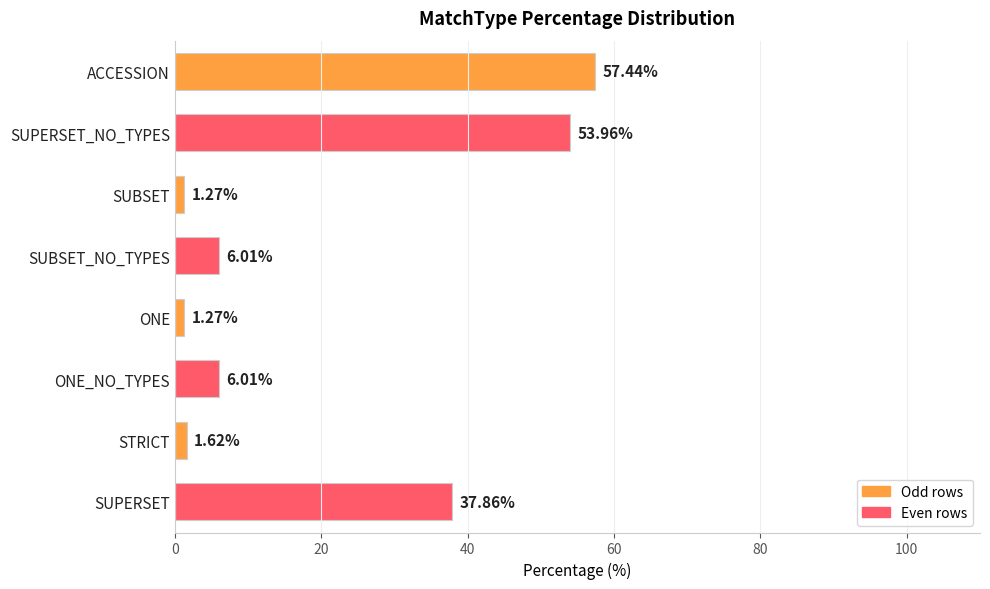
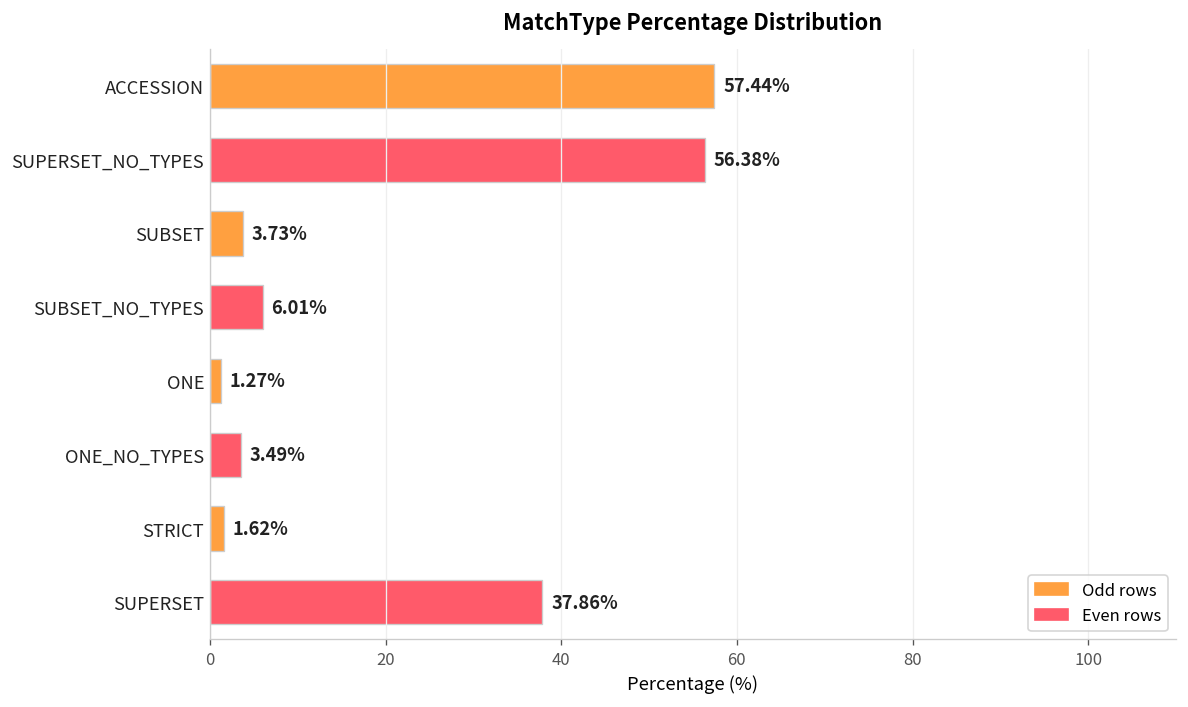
  {
    "ACCESSION": "57.44%",
-   "SUPERSET_NO_TYPES": "53.96%",
-   "SUBSET": "1.27%",
+   "SUPERSET_NO_TYPES": "56.38%",
+   "SUBSET": "3.73%",
    "SUBSET_NO_TYPES": "6.01%",
    "ONE": "1.27%",
-   "ONE_NO_TYPES": "6.01%",
+   "ONE_NO_TYPES": "3.49%",
    "STRICT": "1.62%",
    "SUPERSET": "37.86%"
  }
